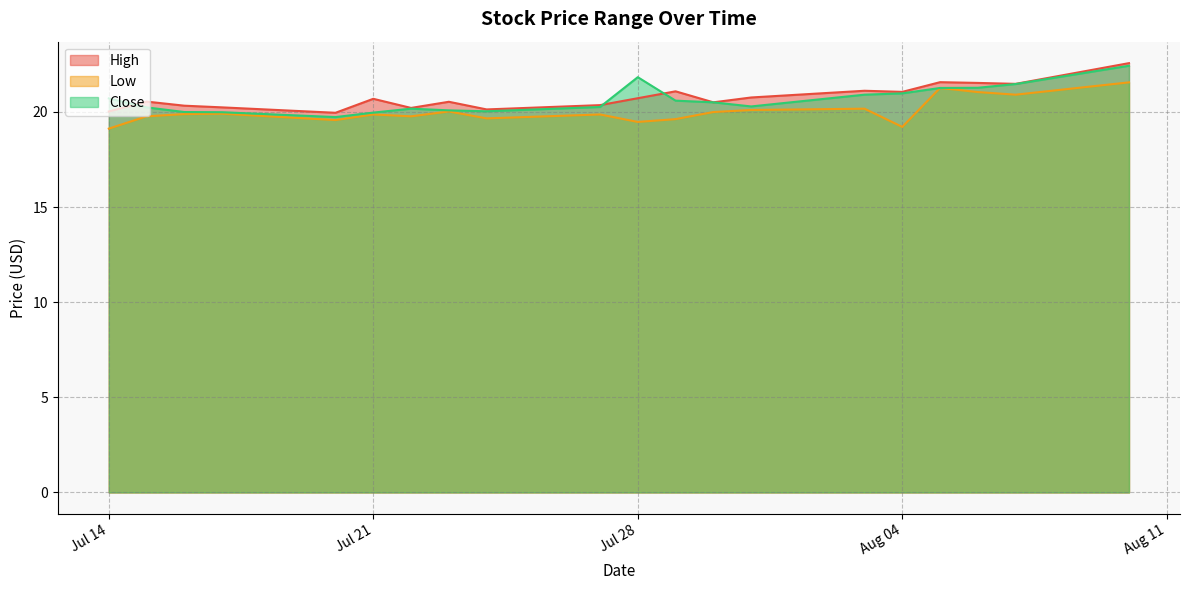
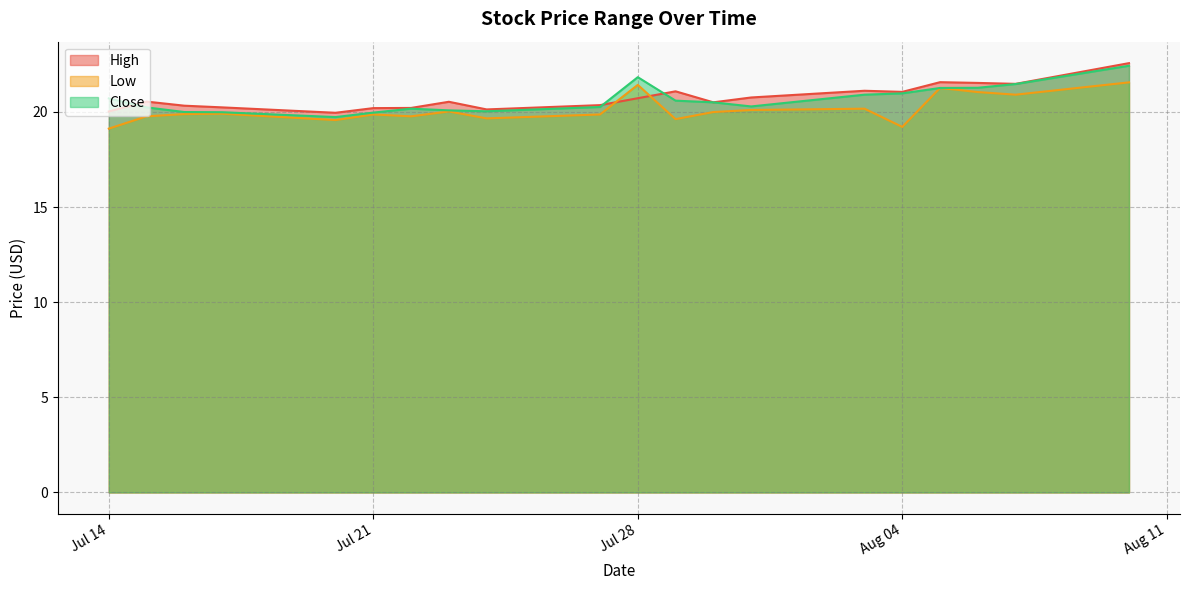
  {
    "High": {
-     "Jul 21": 20.7,
+     "Jul 21": 20.2,
      "Jul 28": 20.7
    },
    "Low": {
      "Jul 14": 19.1,
-     "Jul 28": 19.5,
+     "Jul 28": 21.4,
      "Aug 04": 19.2
    },
    "Close": {
      "Jul 28": 21.8
    }
  }
